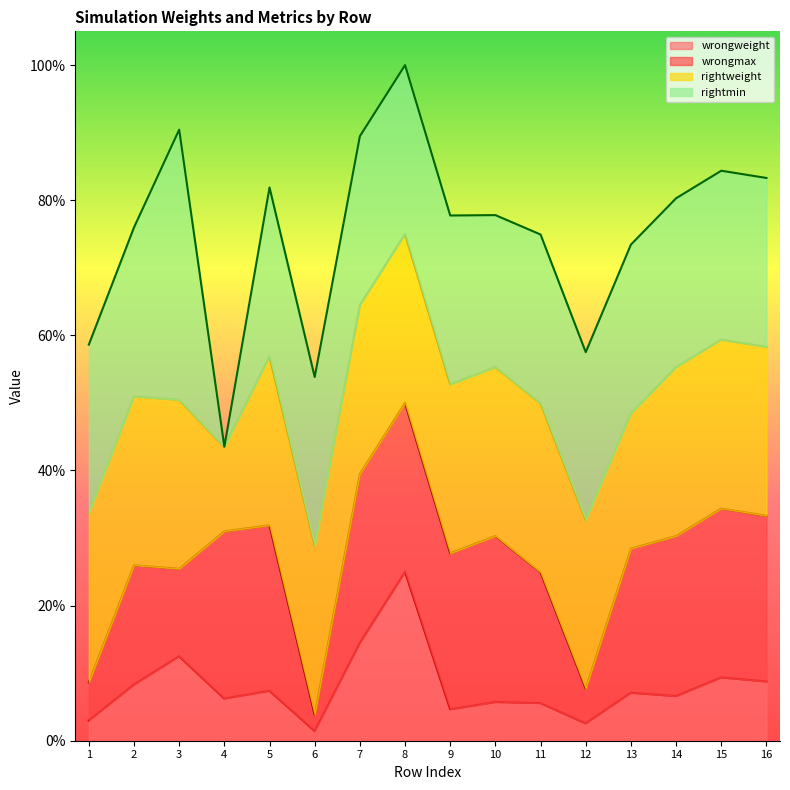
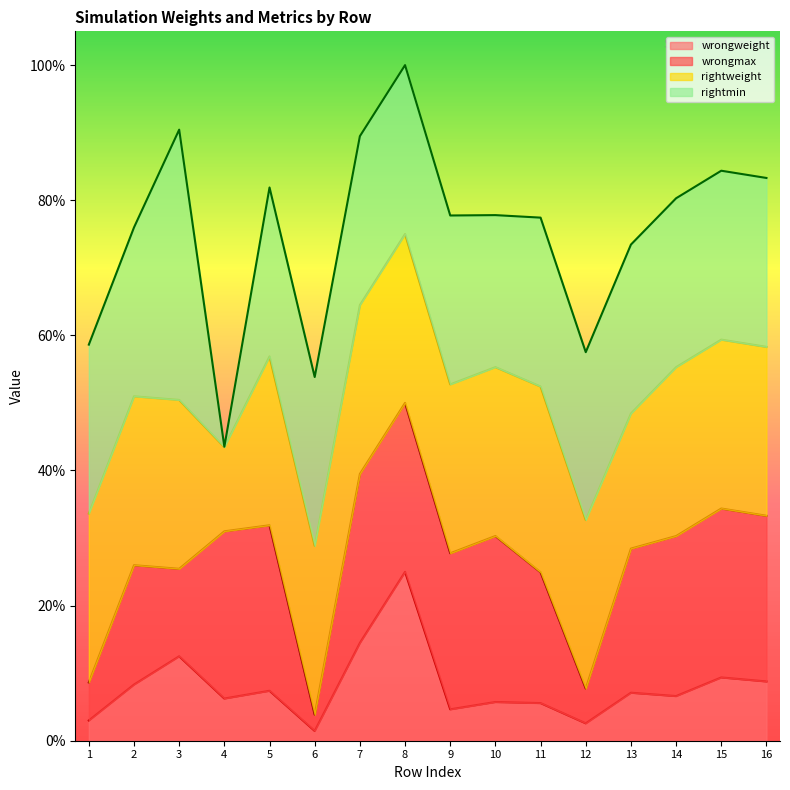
  {
    "rightweight": {
      "1": "25%",
      "2": "25%",
      "3": "25%",
      "5": "25%",
      "6": "25%",
      "7": "25%",
      "8": "25%",
      "9": "25%",
      "10": "25%",
-     "11": "25%",
+     "11": "28%",
      "12": "25%",
      "13": "20%",
      "14": "25%",
      "15": "25%",
      "16": "25%"
    },
    "rightmin": {
      "1": "25%",
      "2": "25%",
      "3": "40%",
      "5": "25%",
      "6": "25%",
      "7": "25%",
      "8": "25%",
      "9": "25%",
      "10": "22%",
      "11": "25%",
      "12": "25%",
      "13": "25%",
      "14": "25%",
      "15": "25%",
      "16": "25%"
    }
  }
